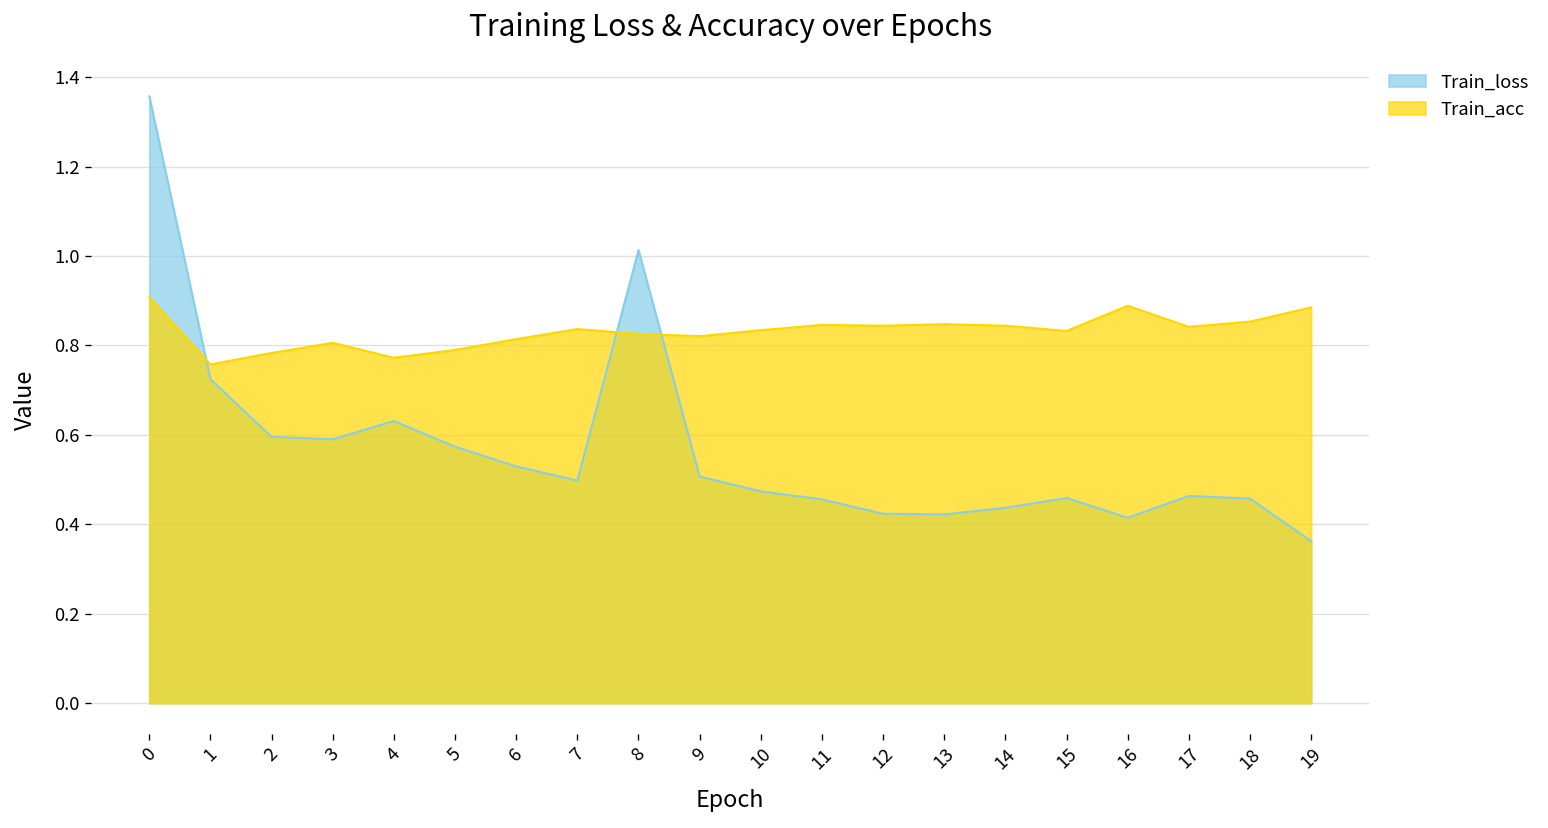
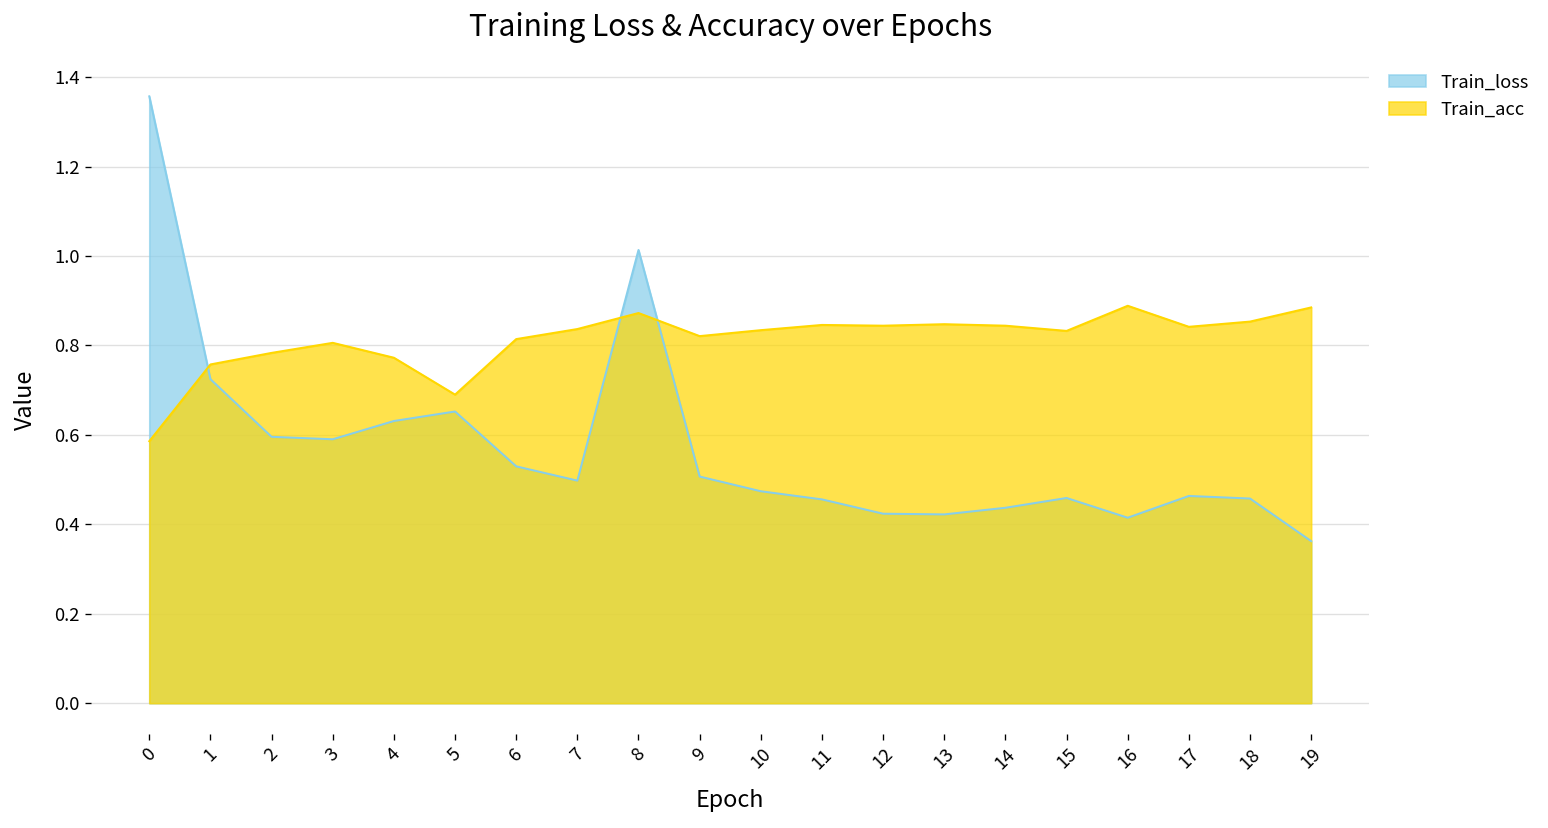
  {
    "Train_loss": {
      "0": 1.36,
      "1": 0.72,
      "2": 0.60,
      "3": 0.59,
      "4": 0.63,
-     "5": 0.57,
+     "5": 0.65,
      "6": 0.53,
      "7": 0.50,
      "8": 1.01,
      "9": 0.51,
      "10": 0.47,
      "11": 0.46,
      "12": 0.42,
      "13": 0.42,
      "14": 0.44,
      "15": 0.46,
      "16": 0.41,
      "17": 0.46,
      "18": 0.46,
      "19": 0.36
    },
    "Train_acc": {
-     "0": 0.91,
+     "0": 0.59,
      "1": 0.76,
      "2": 0.78,
      "3": 0.81,
      "4": 0.77,
-     "5": 0.79,
+     "5": 0.69,
      "6": 0.81,
      "7": 0.84,
-     "8": 0.83,
+     "8": 0.87,
      "9": 0.82,
      "10": 0.83,
      "11": 0.85,
      "12": 0.84,
      "13": 0.85,
      "14": 0.84,
      "15": 0.83,
      "16": 0.89,
      "17": 0.84,
      "18": 0.85,
      "19": 0.89
    }
  }
